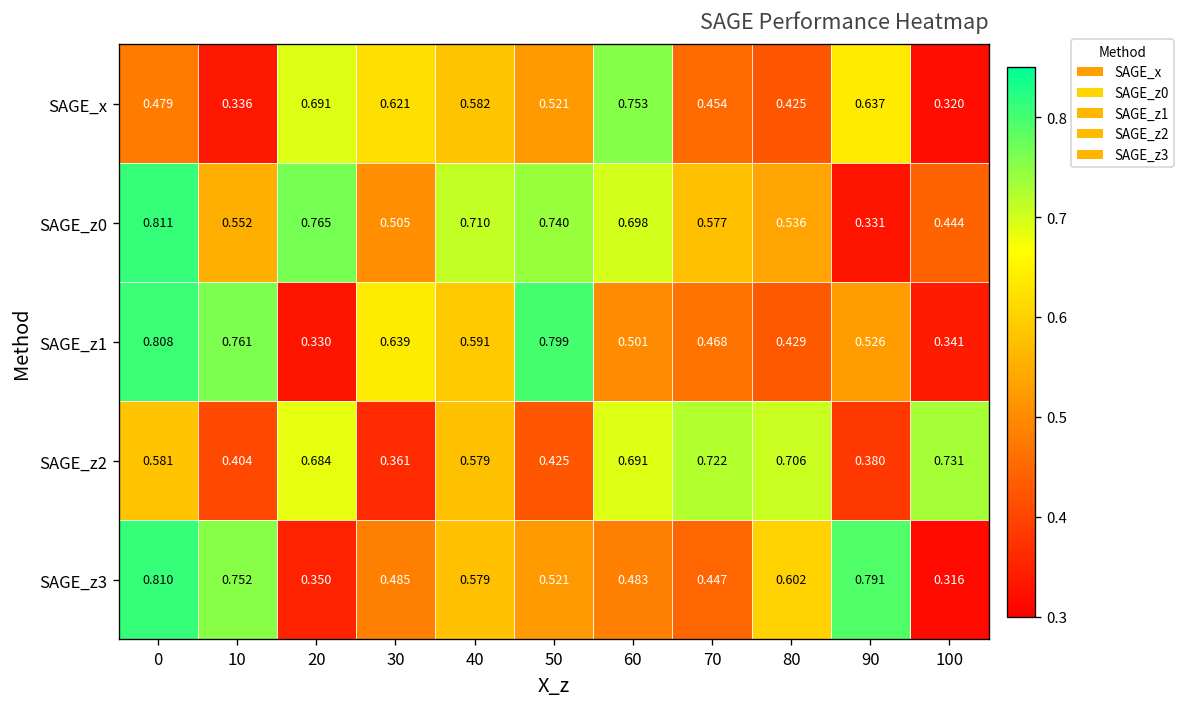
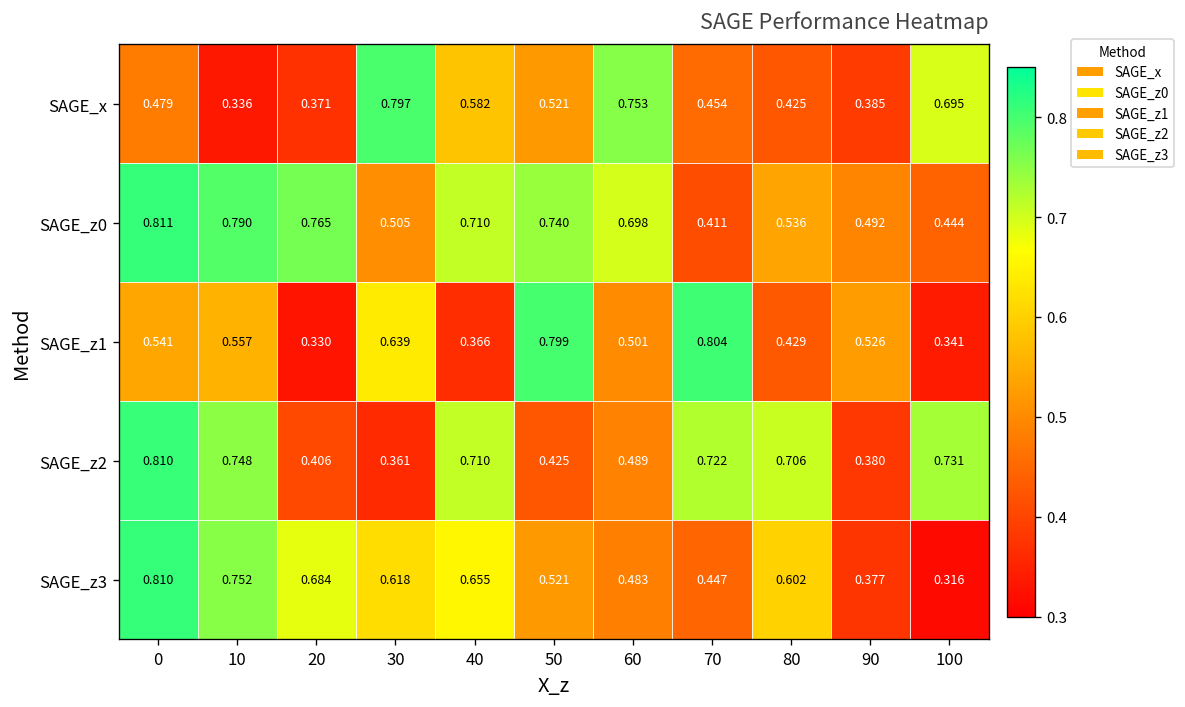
  {
    "SAGE_x": {
      "0": 0.479,
      "10": 0.336,
-     "20": 0.691,
-     "30": 0.621,
+     "20": 0.371,
+     "30": 0.797,
      "40": 0.582,
      "50": 0.521,
      "60": 0.753,
      "70": 0.454,
      "80": 0.425,
-     "90": 0.637,
-     "100": 0.320
+     "90": 0.385,
+     "100": 0.695
    },
    "SAGE_z0": {
      "0": 0.811,
-     "10": 0.552,
+     "10": 0.790,
      "20": 0.765,
      "30": 0.505,
      "40": 0.710,
      "50": 0.740,
      "60": 0.698,
-     "70": 0.577,
+     "70": 0.411,
      "80": 0.536,
-     "90": 0.331,
+     "90": 0.492,
      "100": 0.444
    },
    "SAGE_z1": {
-     "0": 0.808,
-     "10": 0.761,
+     "0": 0.541,
+     "10": 0.557,
      "20": 0.330,
      "30": 0.639,
-     "40": 0.591,
+     "40": 0.366,
      "50": 0.799,
      "60": 0.501,
-     "70": 0.468,
+     "70": 0.804,
      "80": 0.429,
      "90": 0.526,
      "100": 0.341
    },
    "SAGE_z2": {
-     "0": 0.581,
-     "10": 0.404,
-     "20": 0.684,
+     "0": 0.810,
+     "10": 0.748,
+     "20": 0.406,
      "30": 0.361,
-     "40": 0.579,
+     "40": 0.710,
      "50": 0.425,
-     "60": 0.691,
+     "60": 0.489,
      "70": 0.722,
      "80": 0.706,
      "90": 0.380,
      "100": 0.731
    },
    "SAGE_z3": {
      "0": 0.810,
      "10": 0.752,
-     "20": 0.350,
-     "30": 0.485,
-     "40": 0.579,
+     "20": 0.684,
+     "30": 0.618,
+     "40": 0.655,
      "50": 0.521,
      "60": 0.483,
      "70": 0.447,
      "80": 0.602,
-     "90": 0.791,
+     "90": 0.377,
      "100": 0.316
    }
  }
